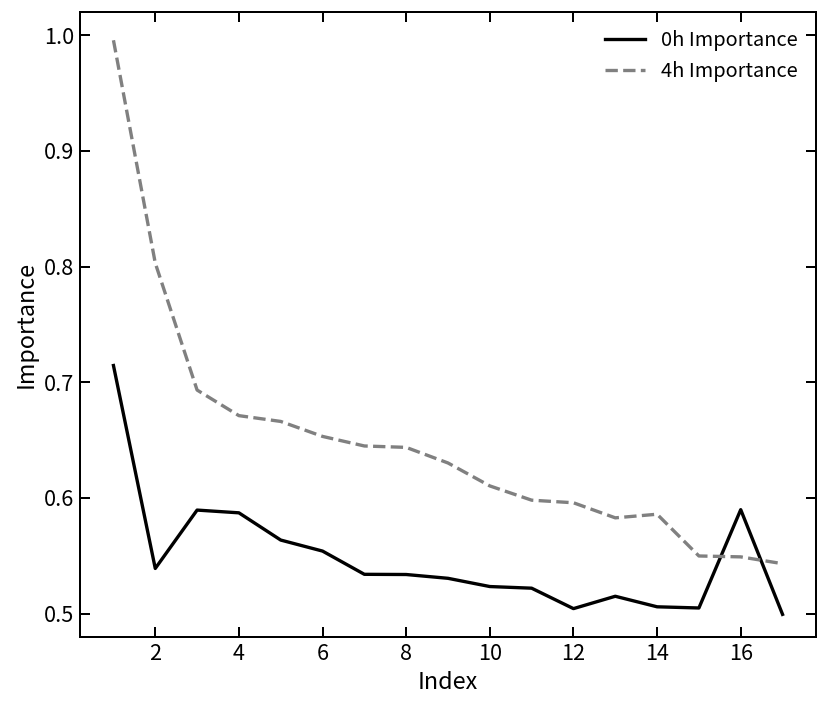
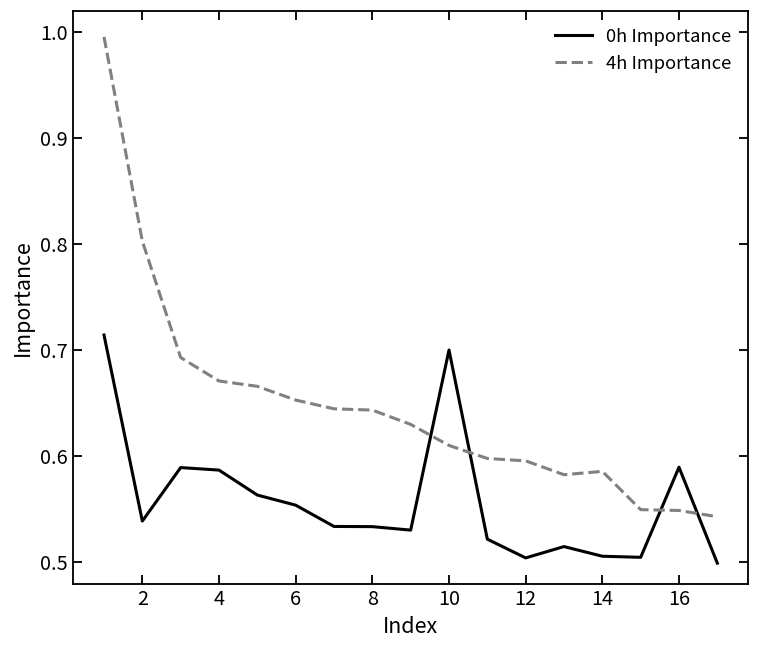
  {
    "0h Importance": {
      "2": 0.54,
      "4": 0.59,
      "6": 0.55,
      "8": 0.53,
-     "10": 0.52,
+     "10": 0.70,
      "12": 0.50,
      "14": 0.51,
      "16": 0.59
    },
    "4h Importance": {
      "2": 0.80,
      "4": 0.67,
      "6": 0.65,
      "8": 0.64,
      "10": 0.61,
      "12": 0.60,
      "14": 0.59,
      "16": 0.55
    }
  }
